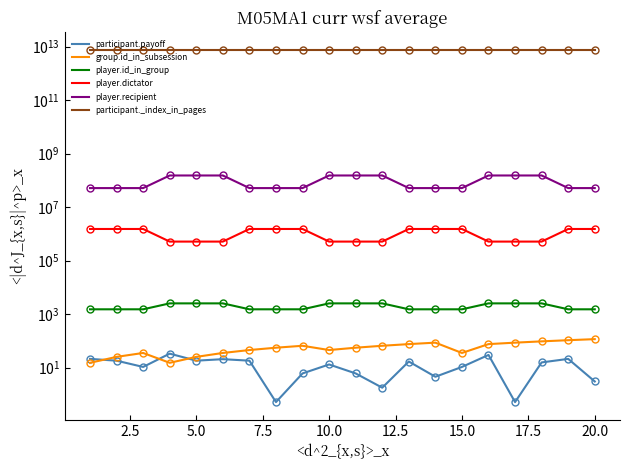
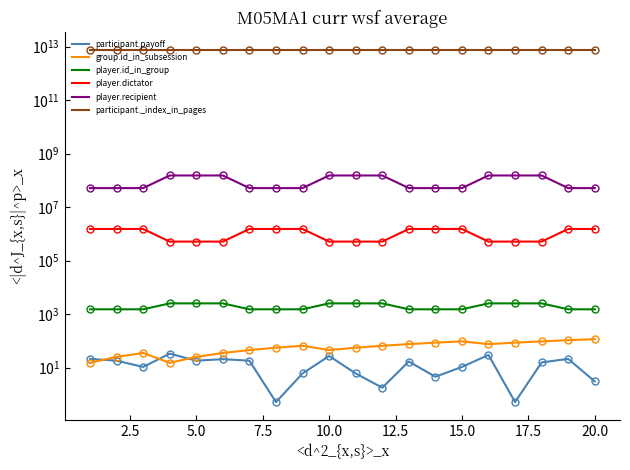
  {
    "participant.payoff": {
      "5.0": 20,
-     "10.0": 10,
+     "10.0": 30,
      "15.0": 11,
      "20.0": 3
    },
    "group.id_in_subsession": {
      "5.0": 30,
      "10.0": 50,
-     "15.0": 40,
+     "15.0": 100,
      "20.0": 120
    },
    "player.id_in_group": {
      "5.0": 3000,
      "10.0": 3000,
      "15.0": 2000,
      "20.0": 2000
    },
    "player.dictator": {
      "5.0": 500000,
      "10.0": 500000,
      "15.0": 2000000,
      "20.0": 2000000
    },
    "player.recipient": {
      "5.0": 200000000,
      "10.0": 200000000,
      "15.0": 50000000,
      "20.0": 50000000
    },
    "participant._index_in_pages": {
      "5.0": 7000000000000,
      "10.0": 7000000000000,
      "15.0": 7000000000000,
      "20.0": 7000000000000
    }
  }
